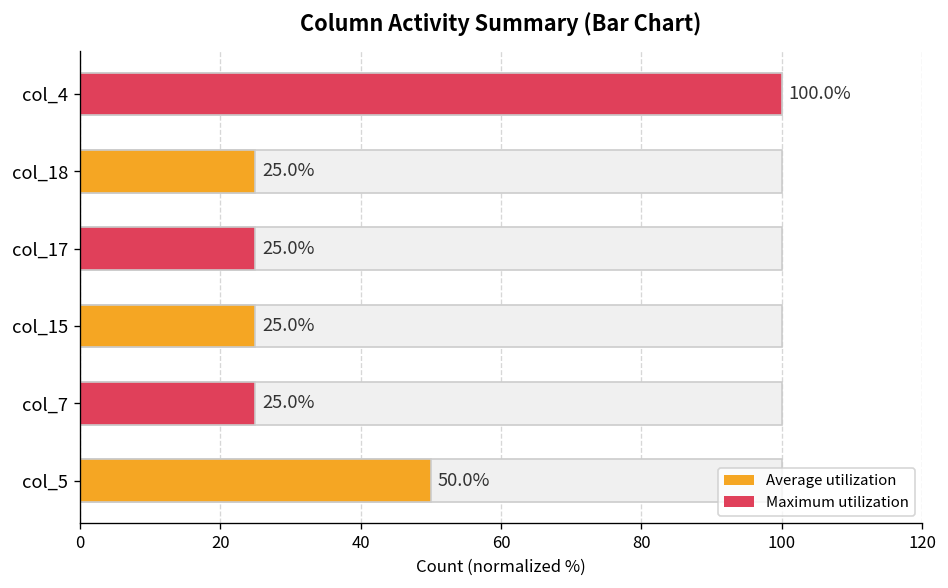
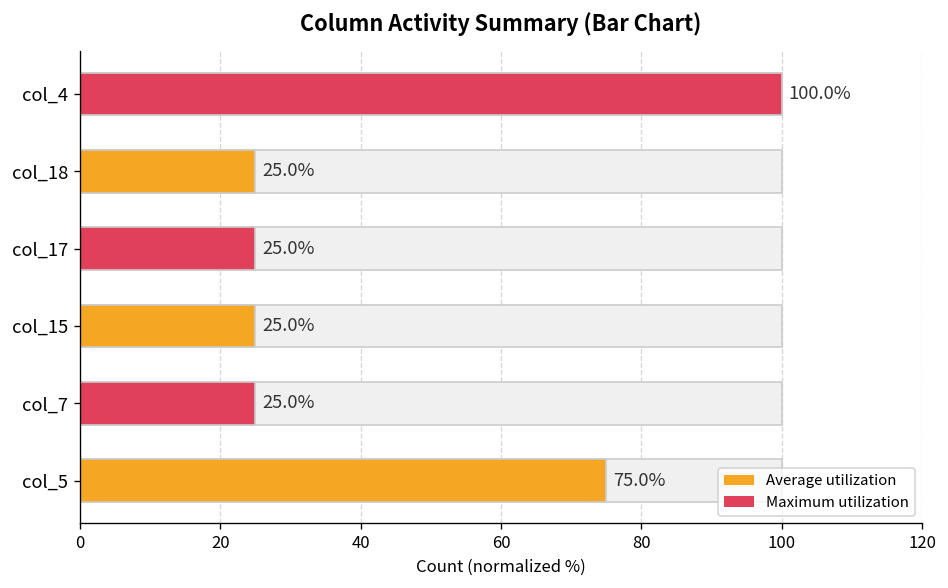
  {
    "Average utilization": {
      "col_4": "100.0%",
-     "col_5": "50.0%"
+     "col_5": "75.0%"
    }
  }
